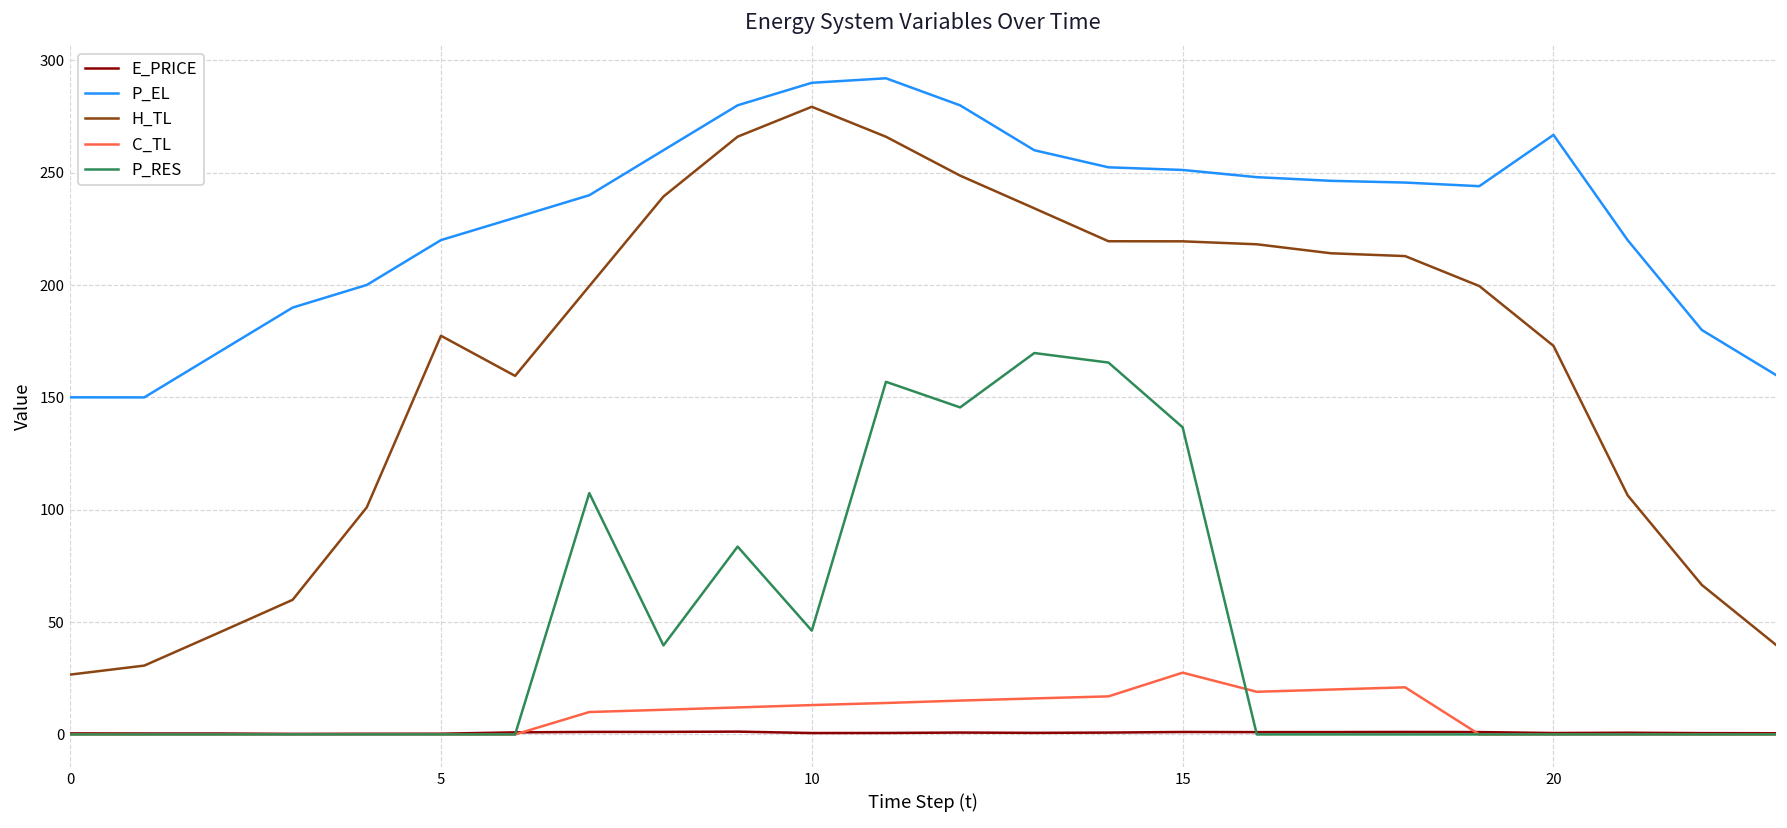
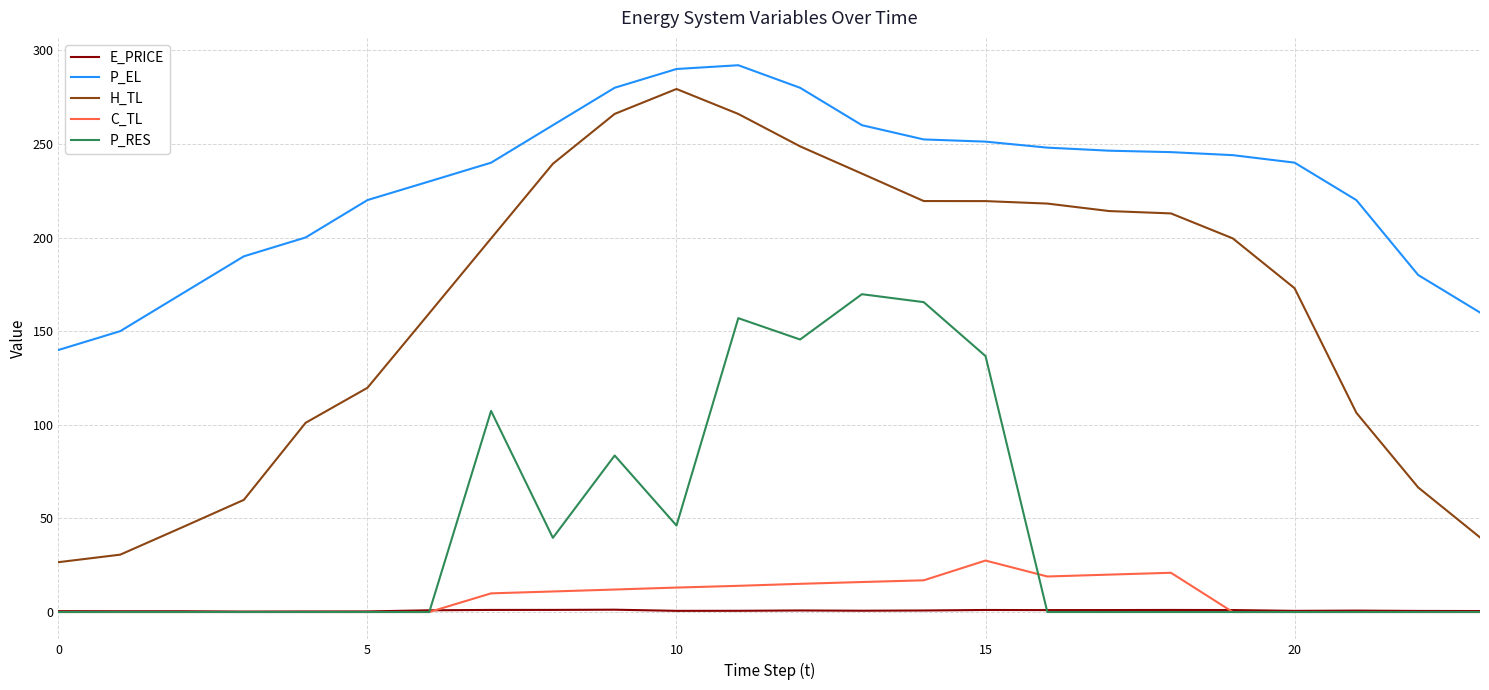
  {
    "E_PRICE": {
      "10": 1,
      "15": 1
    },
    "P_EL": {
-     "0": 150,
+     "0": 140,
      "5": 220,
      "10": 290,
      "15": 251,
-     "20": 267
+     "20": 240
    },
    "H_TL": {
      "0": 27,
-     "5": 177,
+     "5": 120,
      "10": 279,
      "15": 219,
      "20": 173
    },
    "C_TL": {
      "10": 13,
      "15": 27
    },
    "P_RES": {
      "10": 46,
      "15": 137
    }
  }
